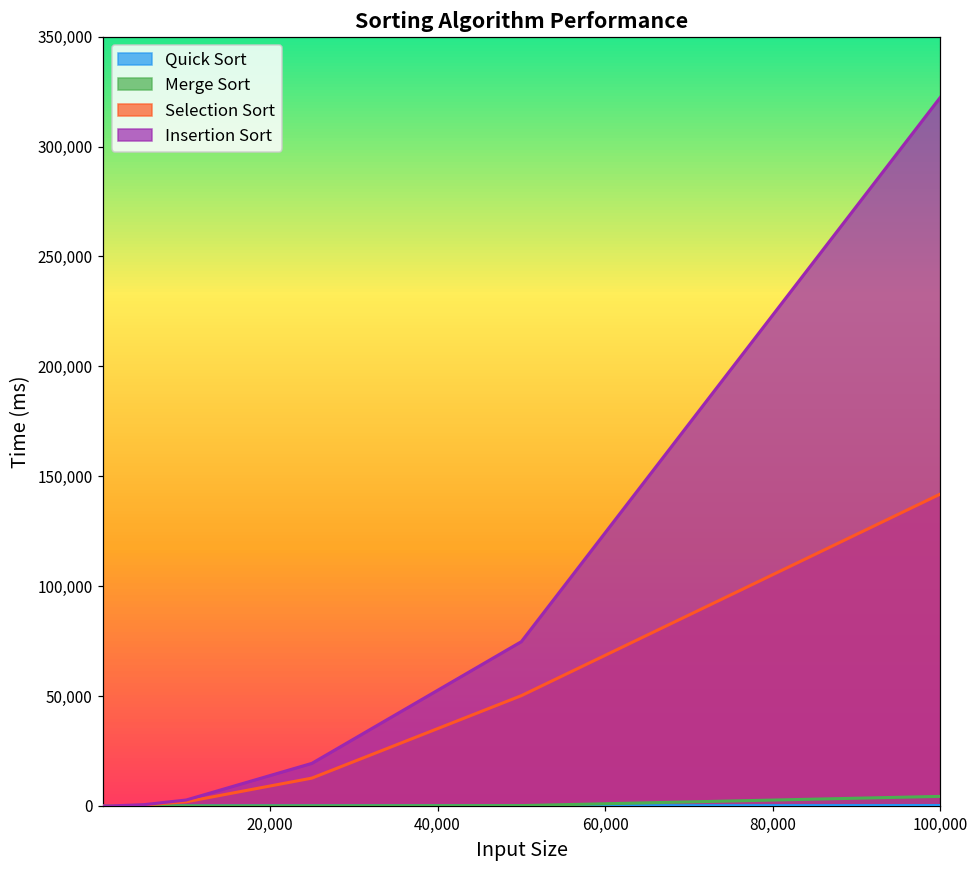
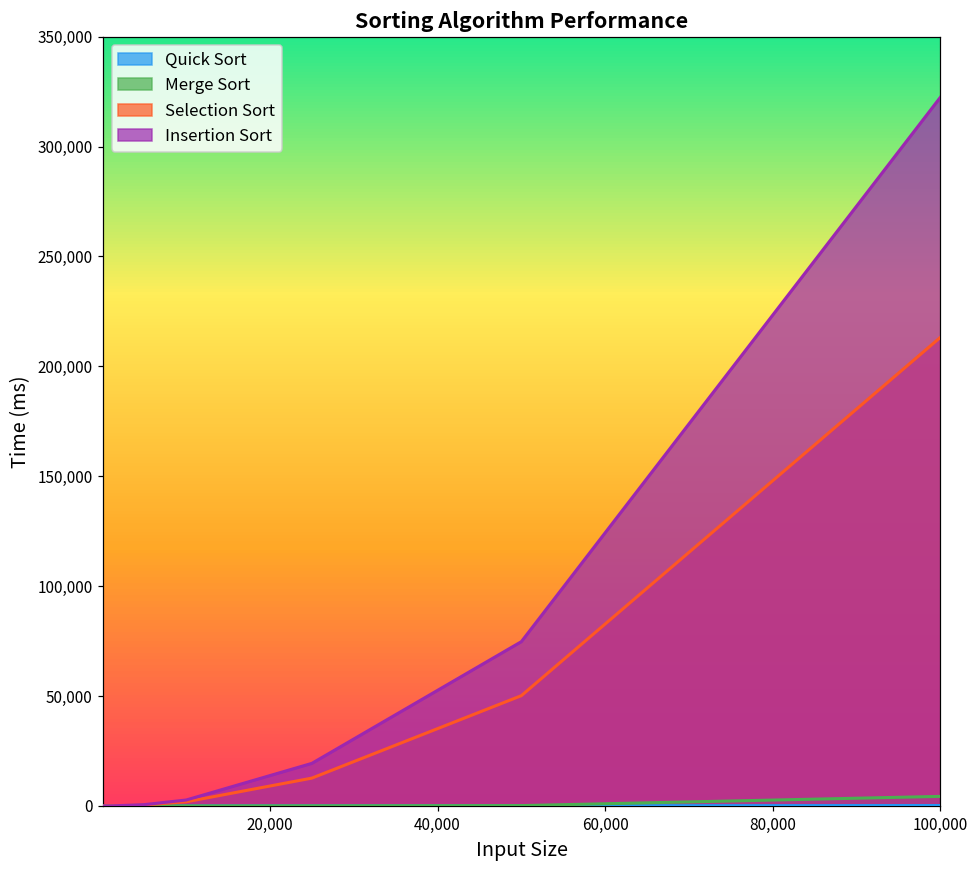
  {
    "Quick Sort": {
      "100,000": "0"
    },
    "Merge Sort": {
      "100,000": "4,000"
    },
    "Selection Sort": {
-     "100,000": "142,000"
+     "100,000": "213,000"
    },
    "Insertion Sort": {
      "100,000": "322,000"
    }
  }
